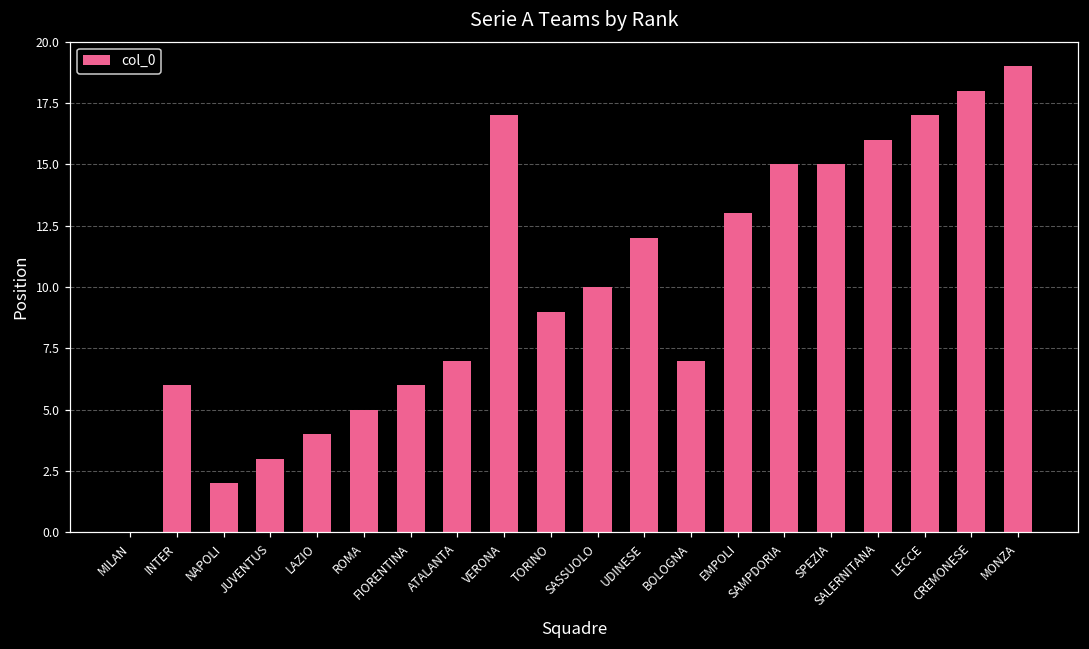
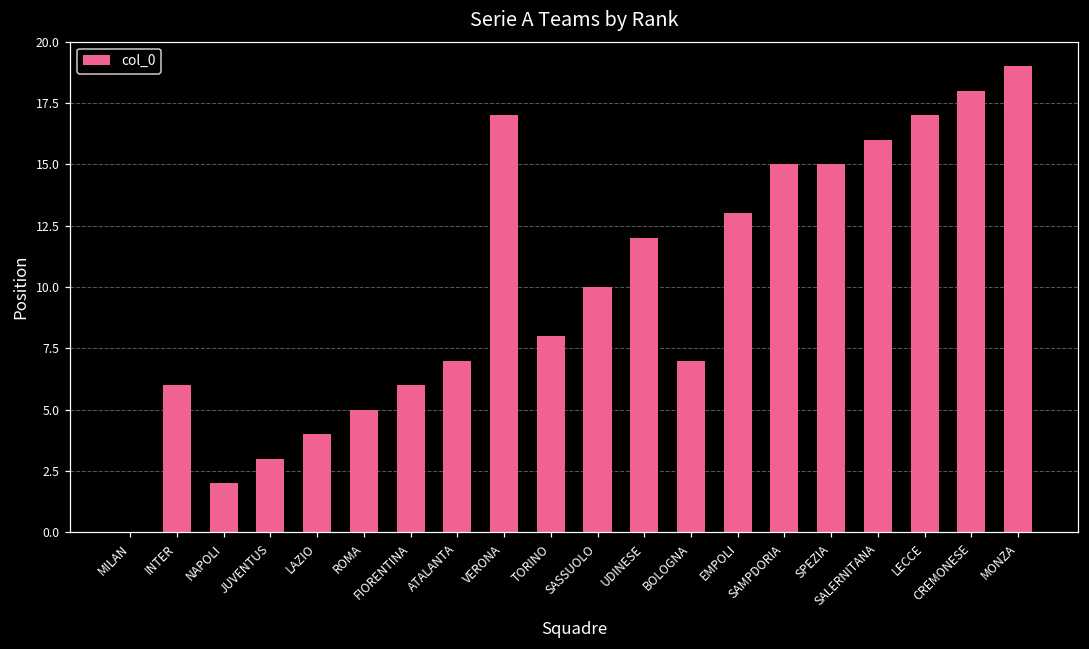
  {
    "MILAN": 0,
    "INTER": 6,
    "NAPOLI": 2,
    "JUVENTUS": 3,
    "LAZIO": 4,
    "ROMA": 5,
    "FIORENTINA": 6,
    "ATALANTA": 7,
    "VERONA": 17,
-   "TORINO": 9,
+   "TORINO": 8,
    "SASSUOLO": 10,
    "UDINESE": 12,
    "BOLOGNA": 7,
    "EMPOLI": 13,
    "SAMPDORIA": 15,
    "SPEZIA": 15,
    "SALERNITANA": 16,
    "LECCE": 17,
    "CREMONESE": 18,
    "MONZA": 19
  }
